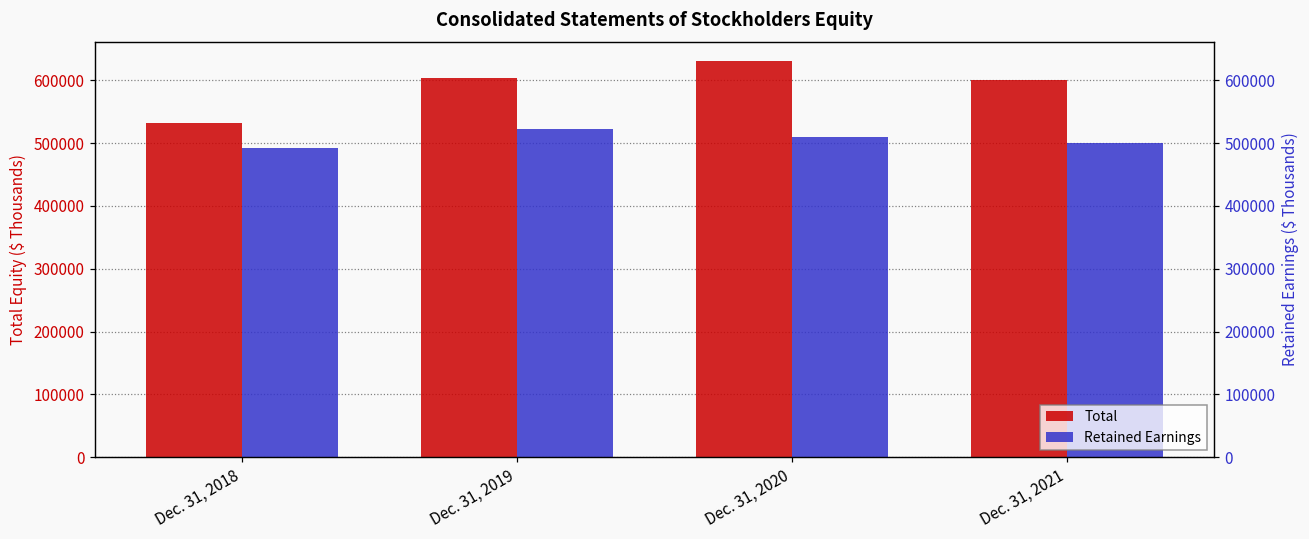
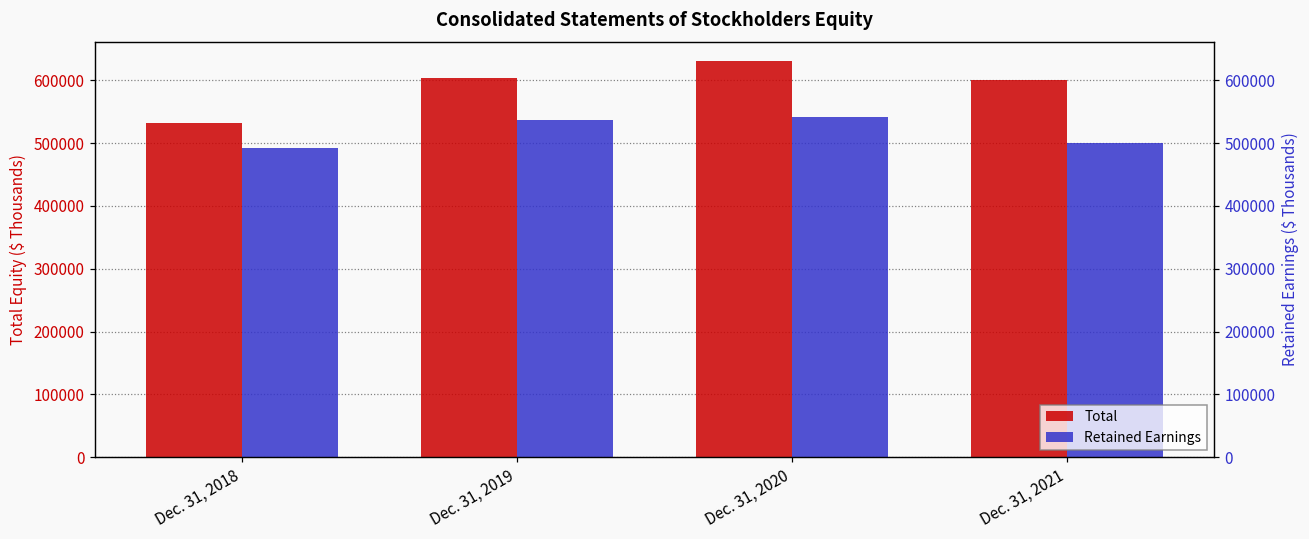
  {
    "Total": {
      "Dec. 31, 2018": 530000,
      "Dec. 31, 2019": 600000,
      "Dec. 31, 2020": 630000,
      "Dec. 31, 2021": 600000
    },
    "Retained Earnings": {
      "Dec. 31, 2018": 490000,
-     "Dec. 31, 2019": 520000,
-     "Dec. 31, 2020": 510000,
+     "Dec. 31, 2019": 540000,
+     "Dec. 31, 2020": 540000,
      "Dec. 31, 2021": 500000
    }
  }
